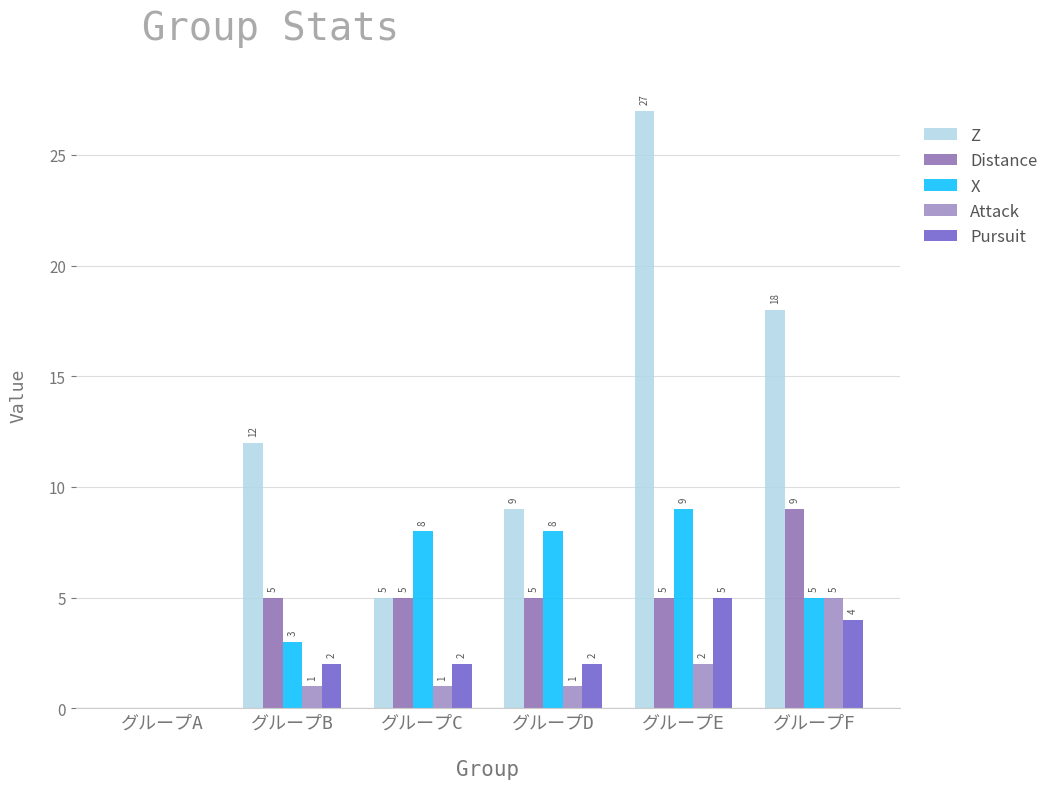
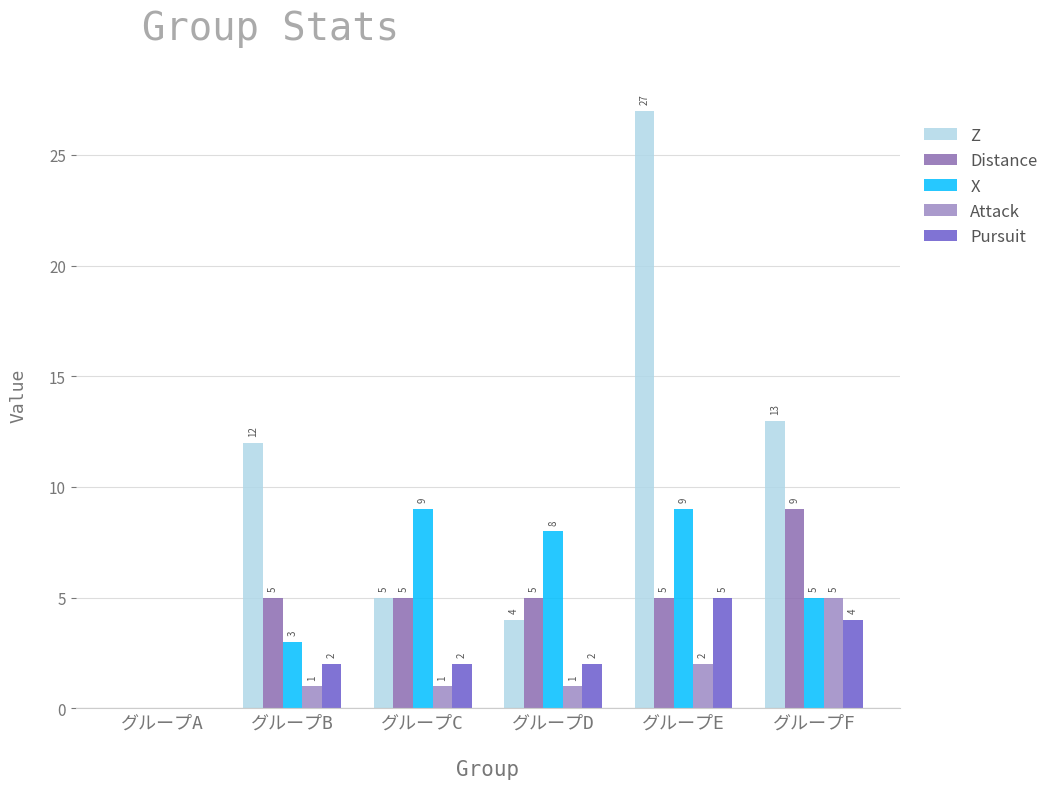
  {
    "Z": {
      "グループB": 12,
      "グループC": 5,
-     "グループD": 9,
+     "グループD": 4,
      "グループE": 27,
-     "グループF": 18
+     "グループF": 13
    },
    "X": {
      "グループB": 3,
-     "グループC": 8,
+     "グループC": 9,
      "グループD": 8,
      "グループE": 9,
      "グループF": 5
    }
  }
